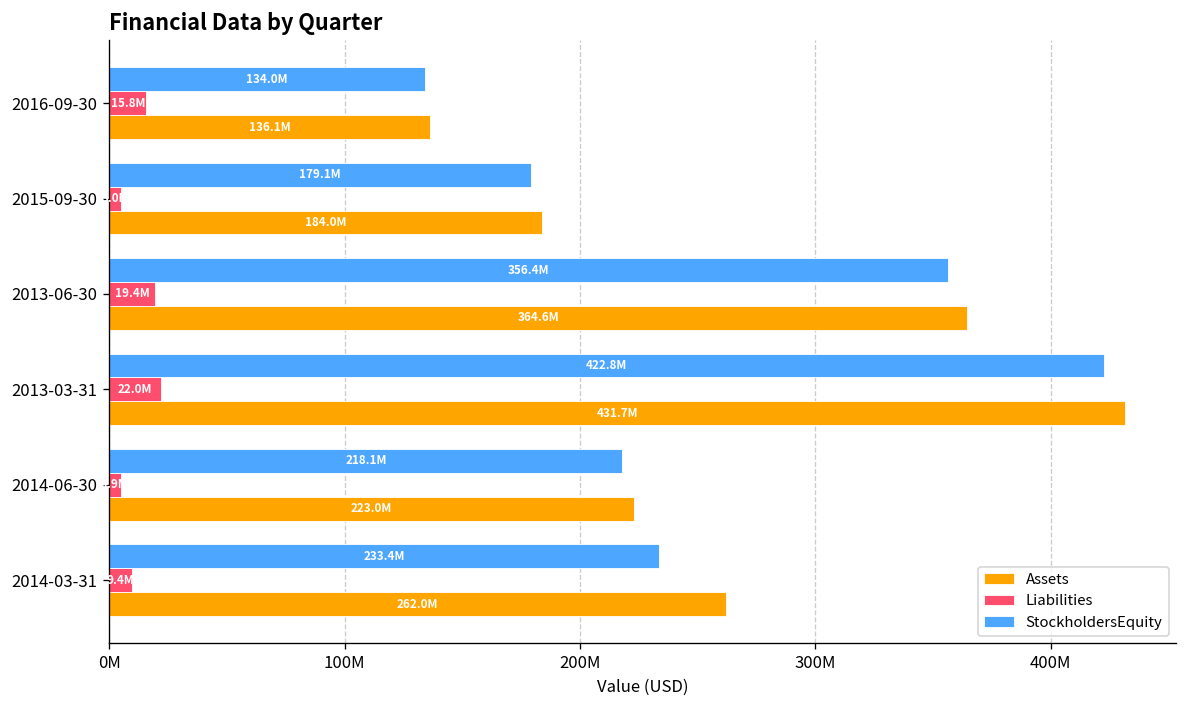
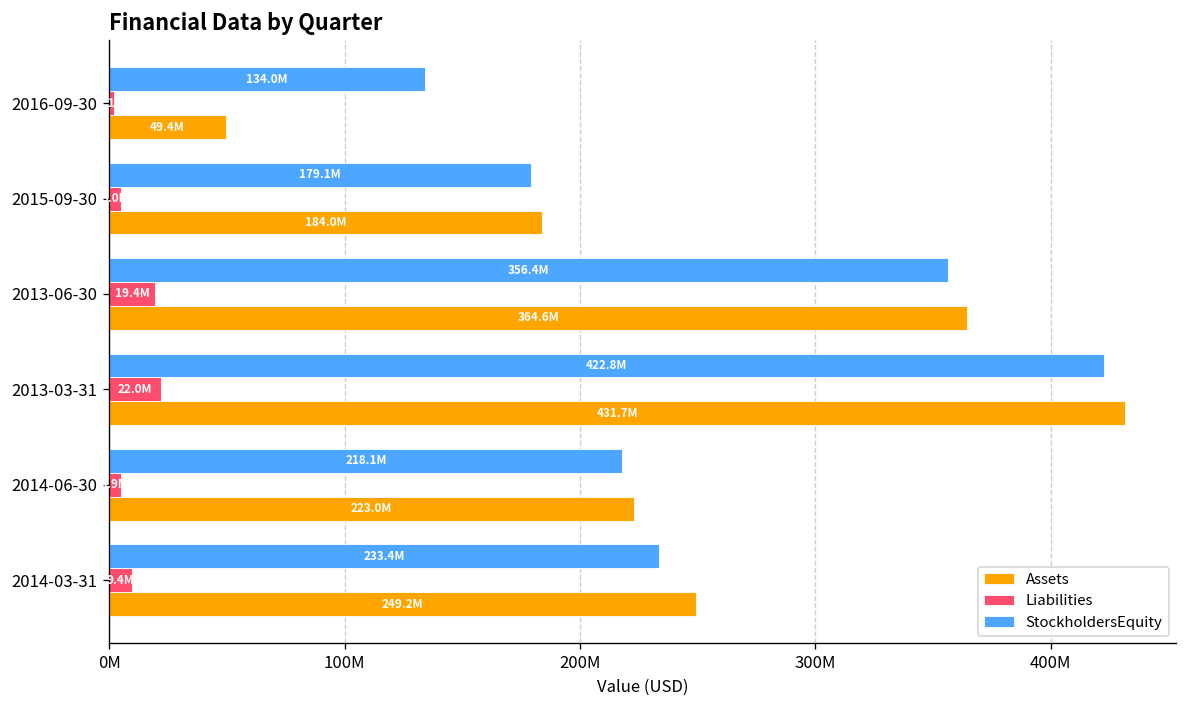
  {
    "Assets": {
-     "2016-09-30": "136.1M",
+     "2016-09-30": "49.4M",
      "2015-09-30": "184.0M",
      "2013-06-30": "364.6M",
      "2013-03-31": "431.7M",
      "2014-06-30": "223.0M",
-     "2014-03-31": "262.0M"
+     "2014-03-31": "249.2M"
    },
    "Liabilities": {
-     "2016-09-30": "16000000",
+     "2016-09-30": "2000000",
      "2015-09-30": "5000000",
      "2014-06-30": "5000000"
    },
    "StockholdersEquity": {
      "2016-09-30": "134.0M",
      "2015-09-30": "179.1M",
      "2013-06-30": "356.4M",
      "2013-03-31": "422.8M",
      "2014-06-30": "218.1M",
      "2014-03-31": "233.4M"
    }
  }
